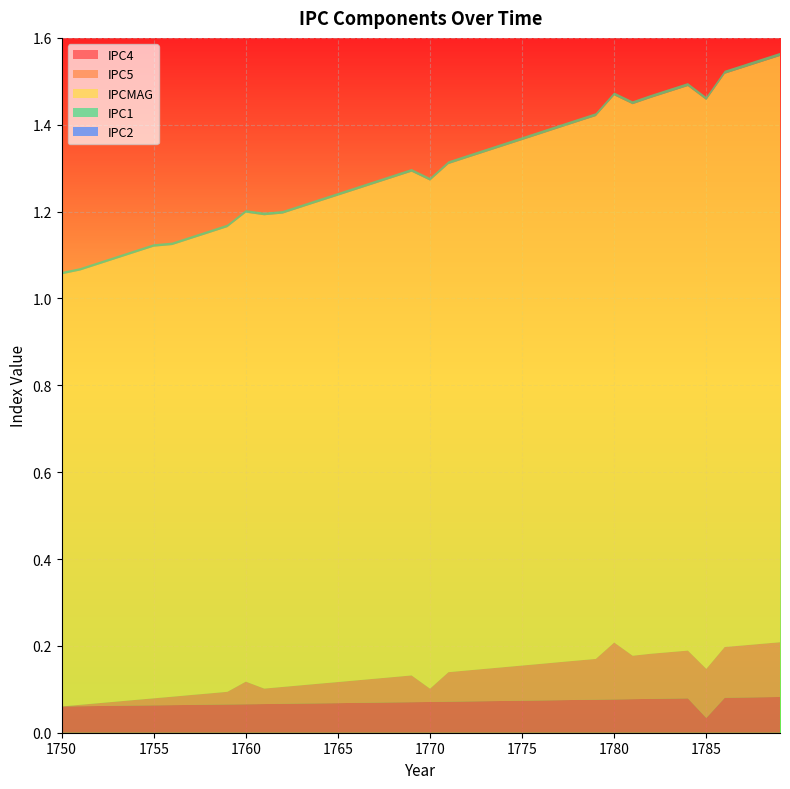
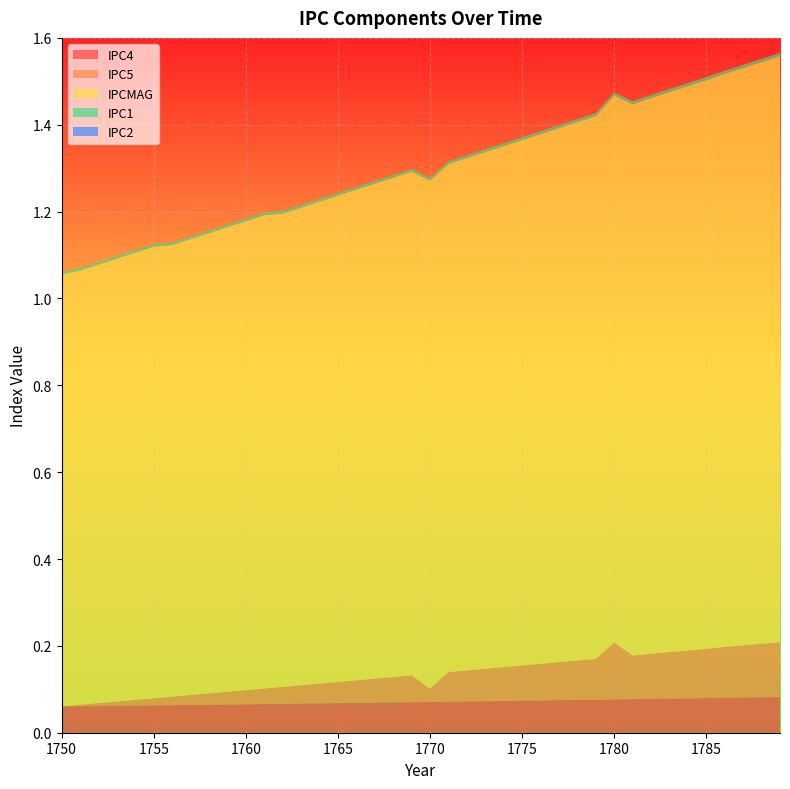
  {
    "IPC4": {
      "1755": 0.06,
      "1760": 0.07,
      "1765": 0.07,
      "1770": 0.07,
      "1775": 0.07,
      "1780": 0.08,
-     "1785": 0.03
+     "1785": 0.08
    },
    "IPC5": {
      "1755": 0.02,
-     "1760": 0.05,
+     "1760": 0.03,
      "1765": 0.05,
      "1770": 0.03,
      "1775": 0.08,
      "1780": 0.13,
      "1785": 0.11
    },
    "IPCMAG": {
      "1765": 1.12,
      "1770": 1.17,
      "1775": 1.21,
      "1780": 1.26,
      "1785": 1.31
    }
  }
